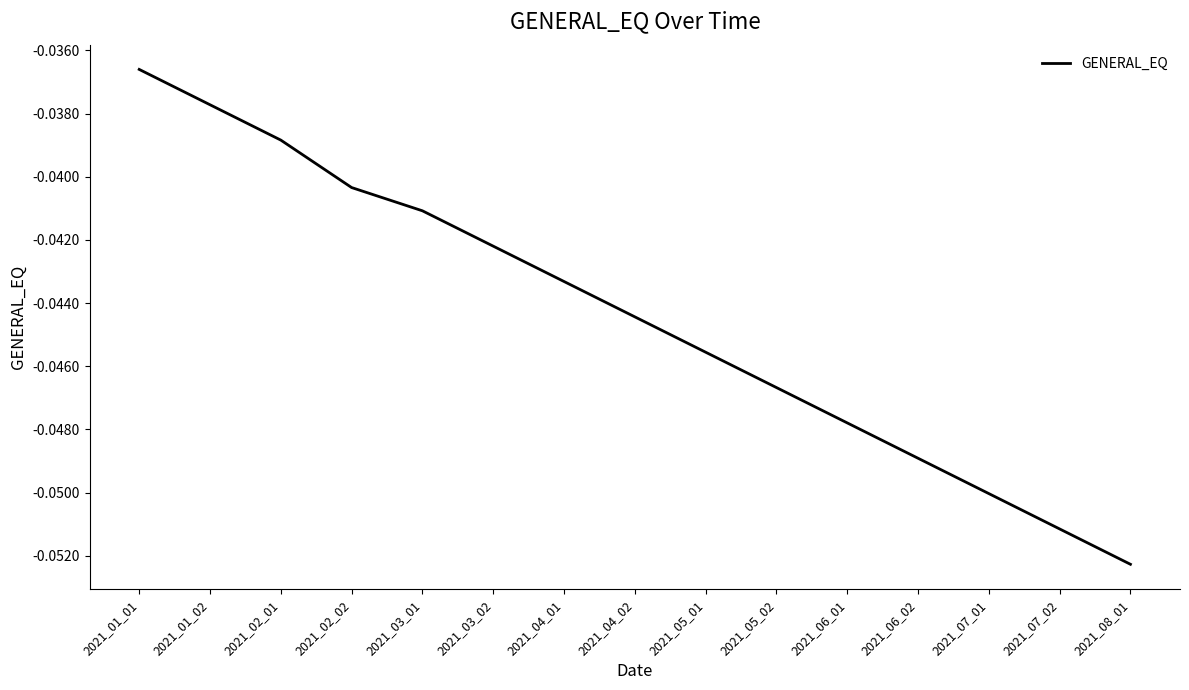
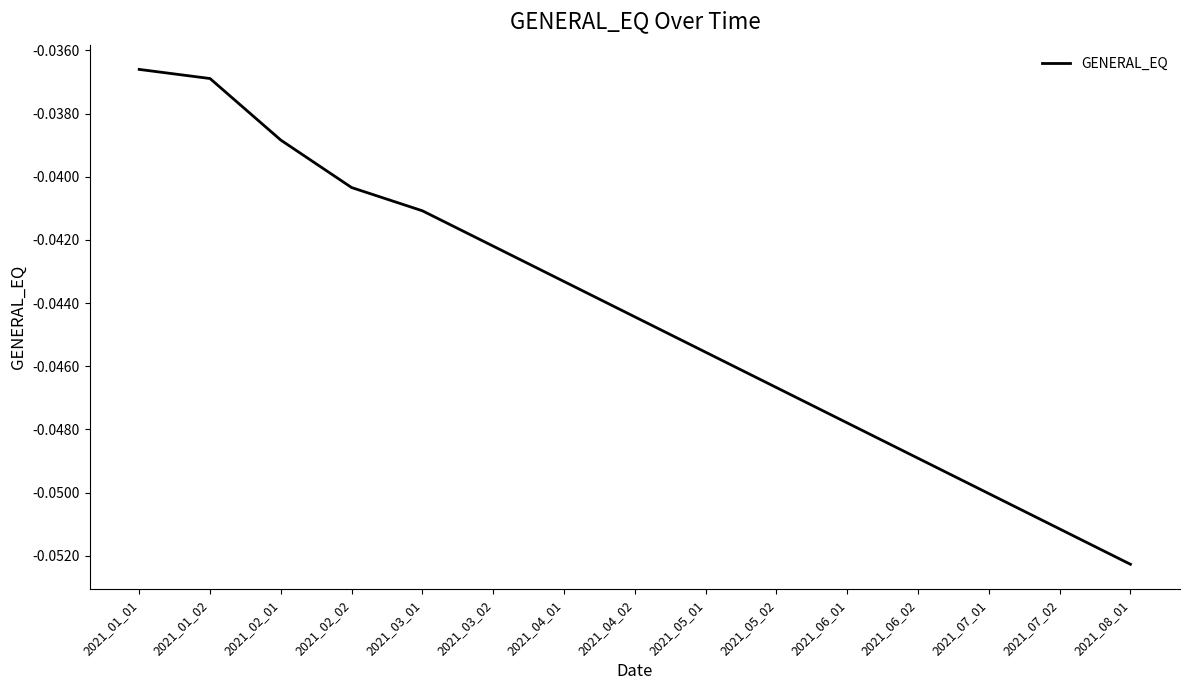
  {
    "2021_01_01": -0.0366,
-   "2021_01_02": -0.0377,
+   "2021_01_02": -0.0369,
    "2021_02_01": -0.0388,
    "2021_02_02": -0.0403,
    "2021_03_01": -0.0411,
    "2021_03_02": -0.0422,
    "2021_04_01": -0.0433,
    "2021_04_02": -0.0444,
    "2021_05_01": -0.0456,
    "2021_05_02": -0.0467,
    "2021_06_01": -0.0478,
    "2021_06_02": -0.0489,
    "2021_07_01": -0.0500,
    "2021_07_02": -0.0512,
    "2021_08_01": -0.0523
  }
